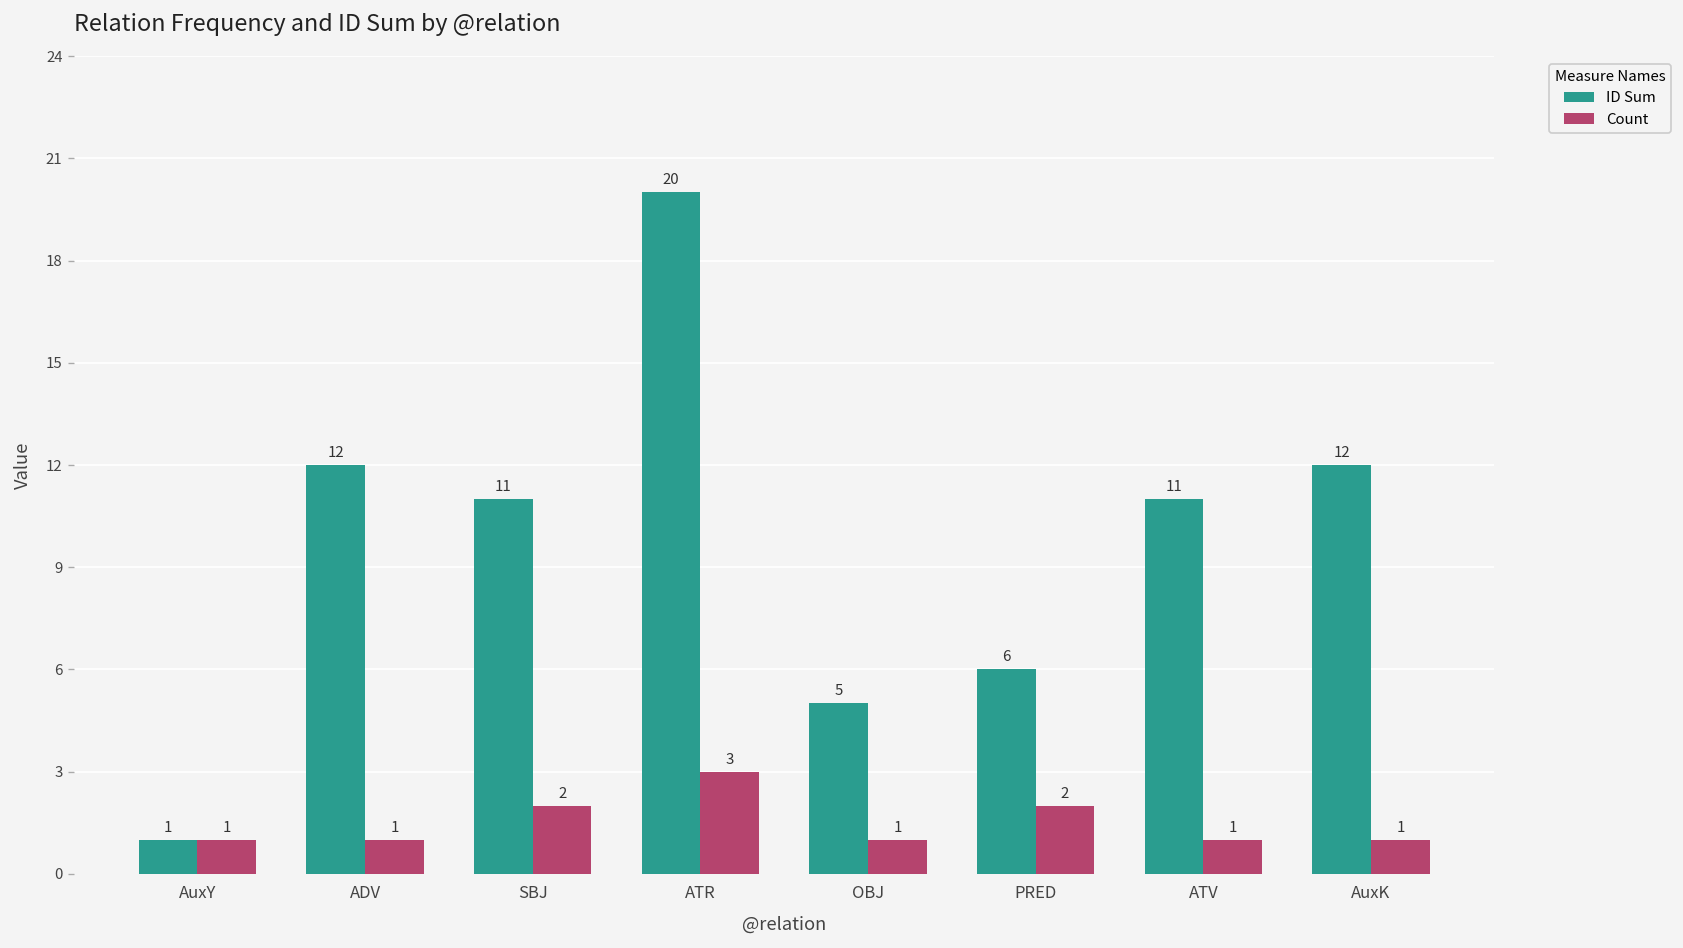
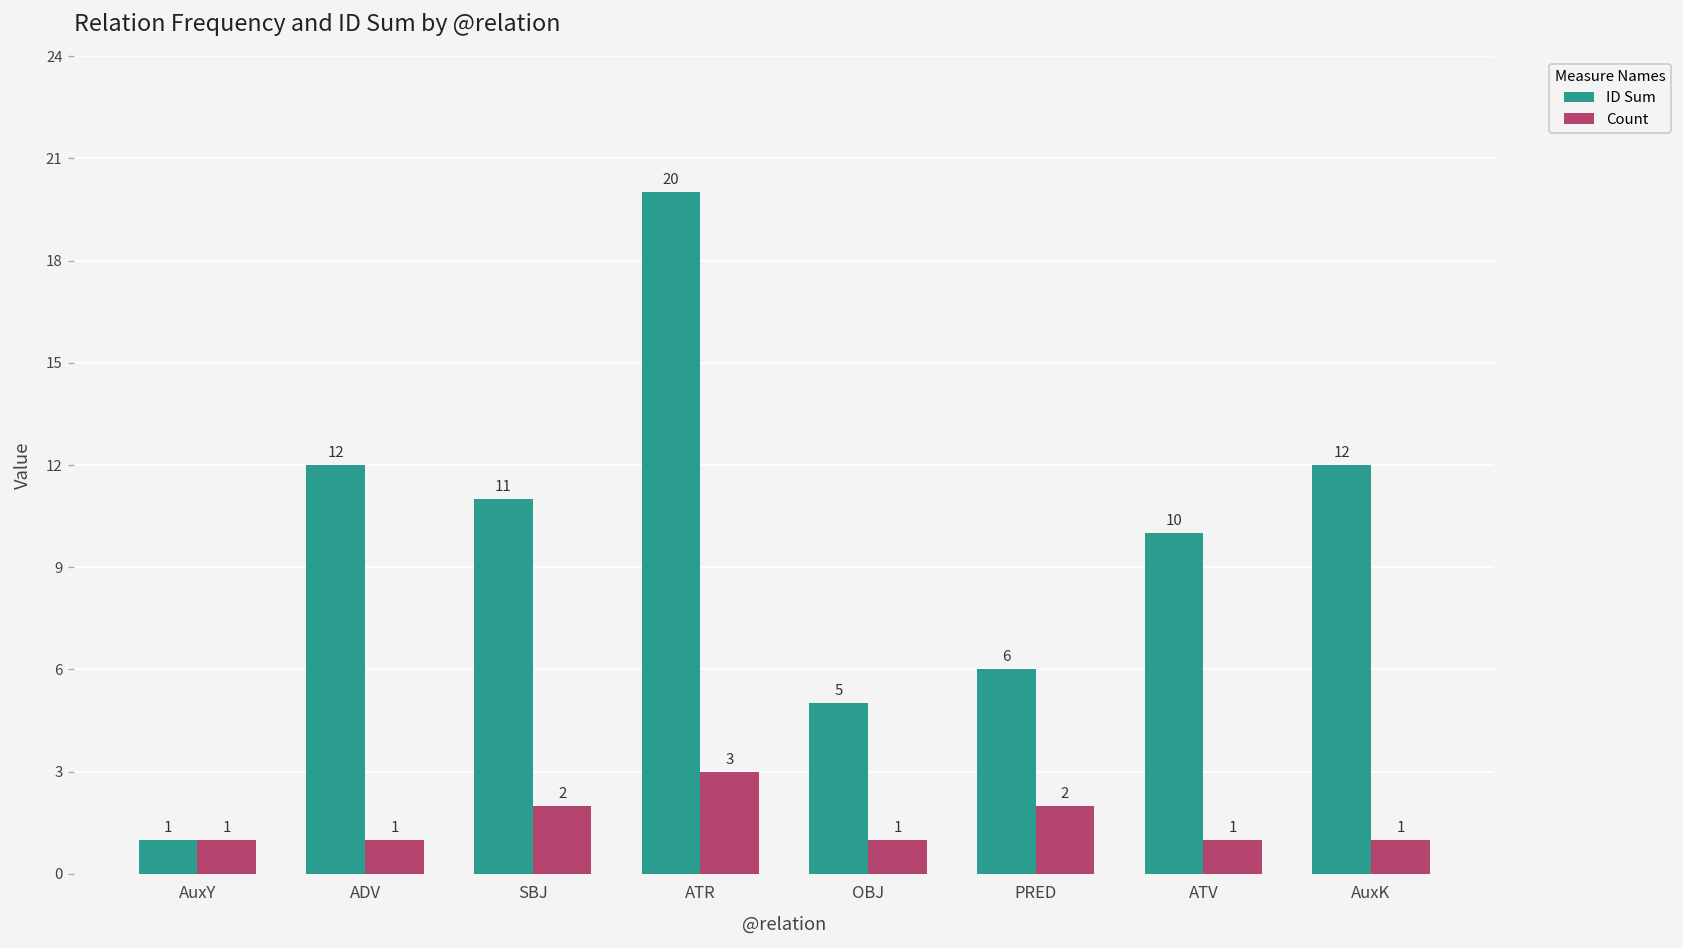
  {
    "ID Sum": {
      "AuxY": 1,
      "ADV": 12,
      "SBJ": 11,
      "ATR": 20,
      "OBJ": 5,
      "PRED": 6,
-     "ATV": 11,
+     "ATV": 10,
      "AuxK": 12
    },
    "Count": {
      "AuxY": 1,
      "ADV": 1,
      "SBJ": 2,
      "ATR": 3,
      "OBJ": 1,
      "PRED": 2,
      "ATV": 1,
      "AuxK": 1
    }
  }
